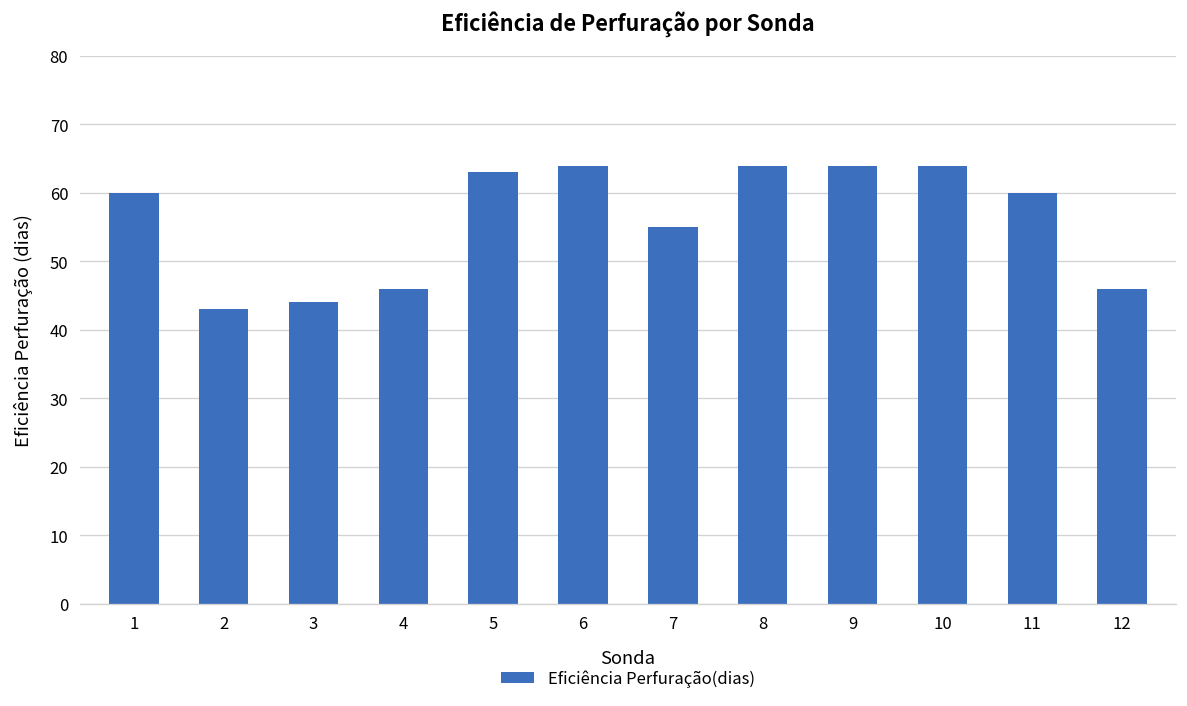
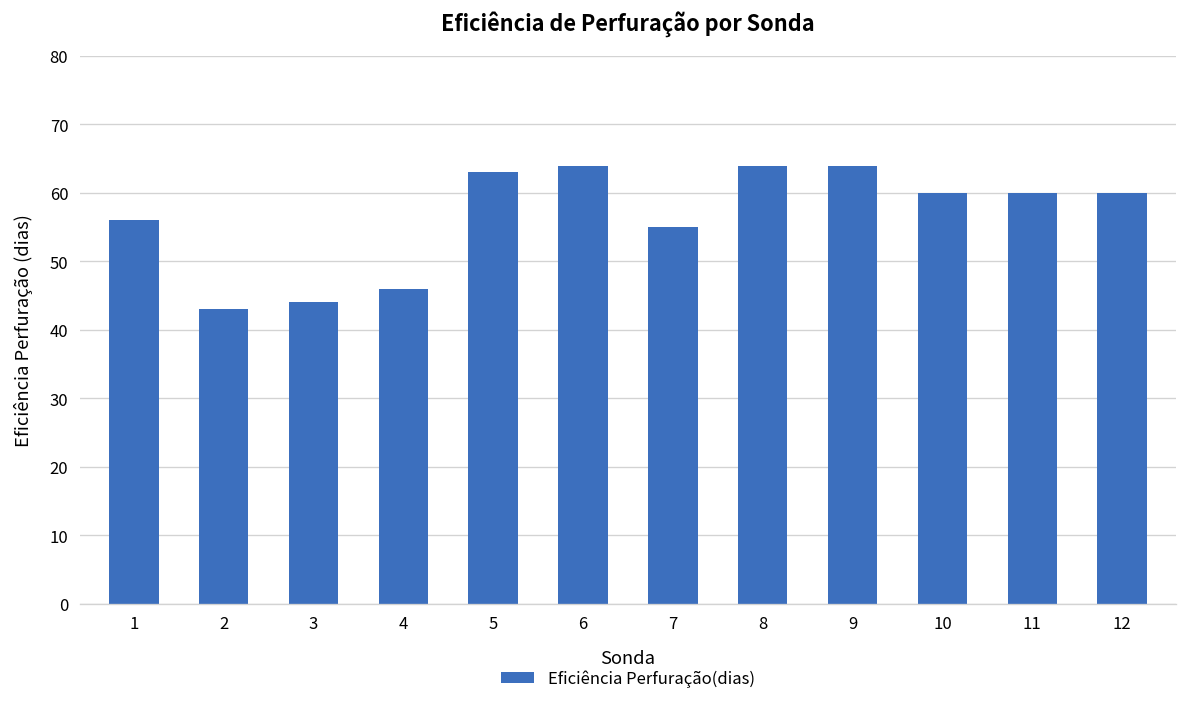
  {
-   "1": 60,
+   "1": 56,
    "2": 43,
    "3": 44,
    "4": 46,
    "5": 63,
    "6": 64,
    "7": 55,
    "8": 64,
    "9": 64,
-   "10": 64,
+   "10": 60,
    "11": 60,
-   "12": 46
+   "12": 60
  }
